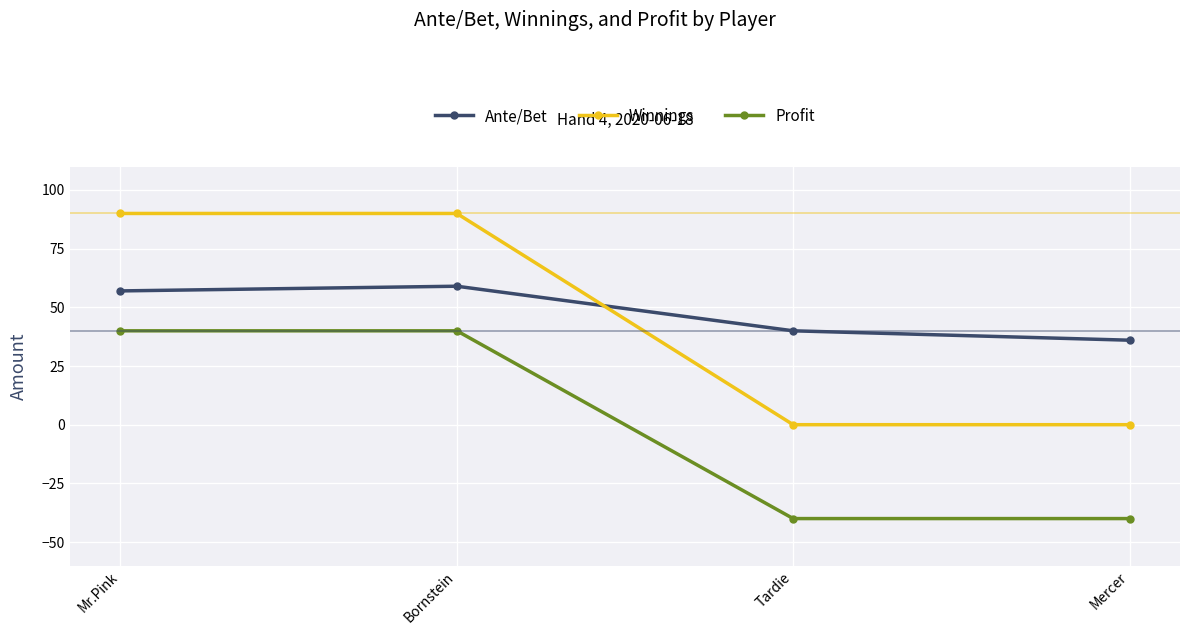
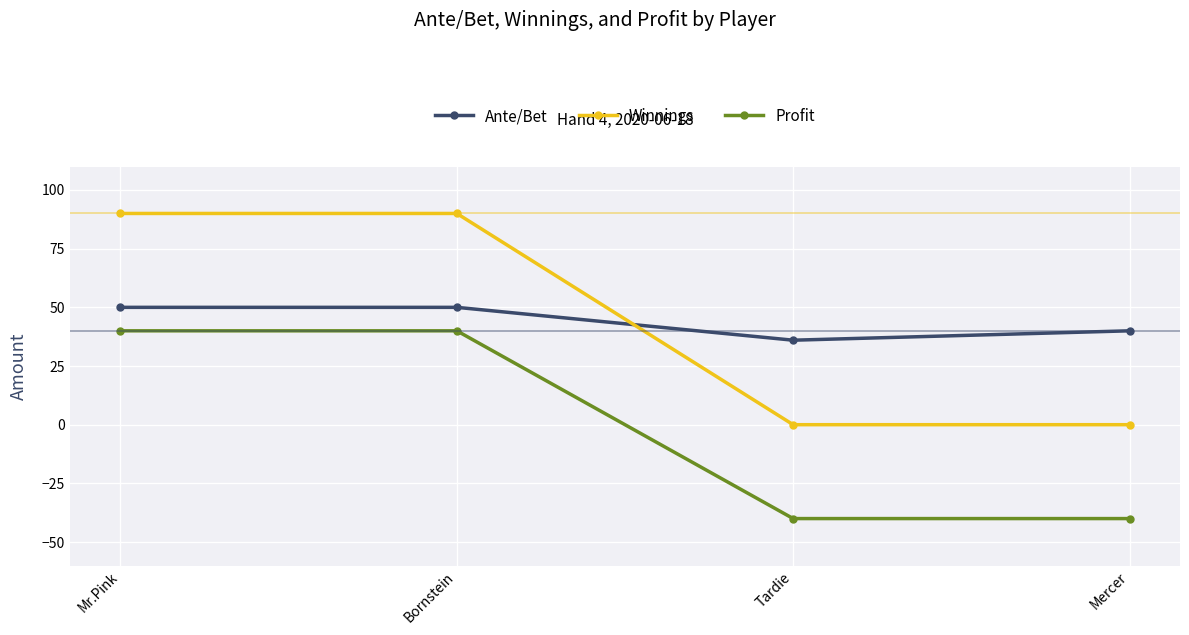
  {
    "Ante/Bet": {
-     "Mr.Pink": 57,
-     "Bornstein": 59,
-     "Tardie": 40,
-     "Mercer": 36
+     "Mr.Pink": 50,
+     "Bornstein": 50,
+     "Tardie": 36,
+     "Mercer": 40
    },
    "Winnings": {
      "Mr.Pink": 90,
      "Bornstein": 90,
      "Tardie": 0,
      "Mercer": 0
    },
    "Profit": {
      "Mr.Pink": 40,
      "Bornstein": 40,
      "Tardie": -40,
      "Mercer": -40
    }
  }
